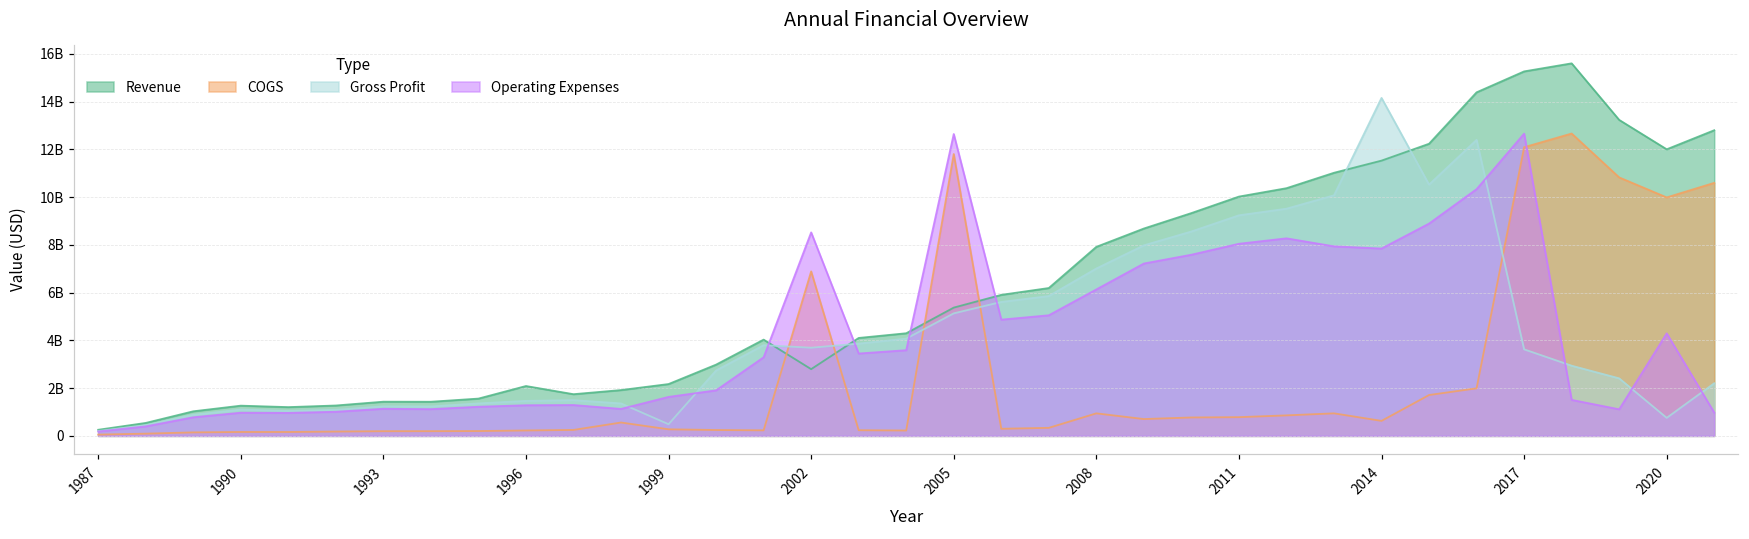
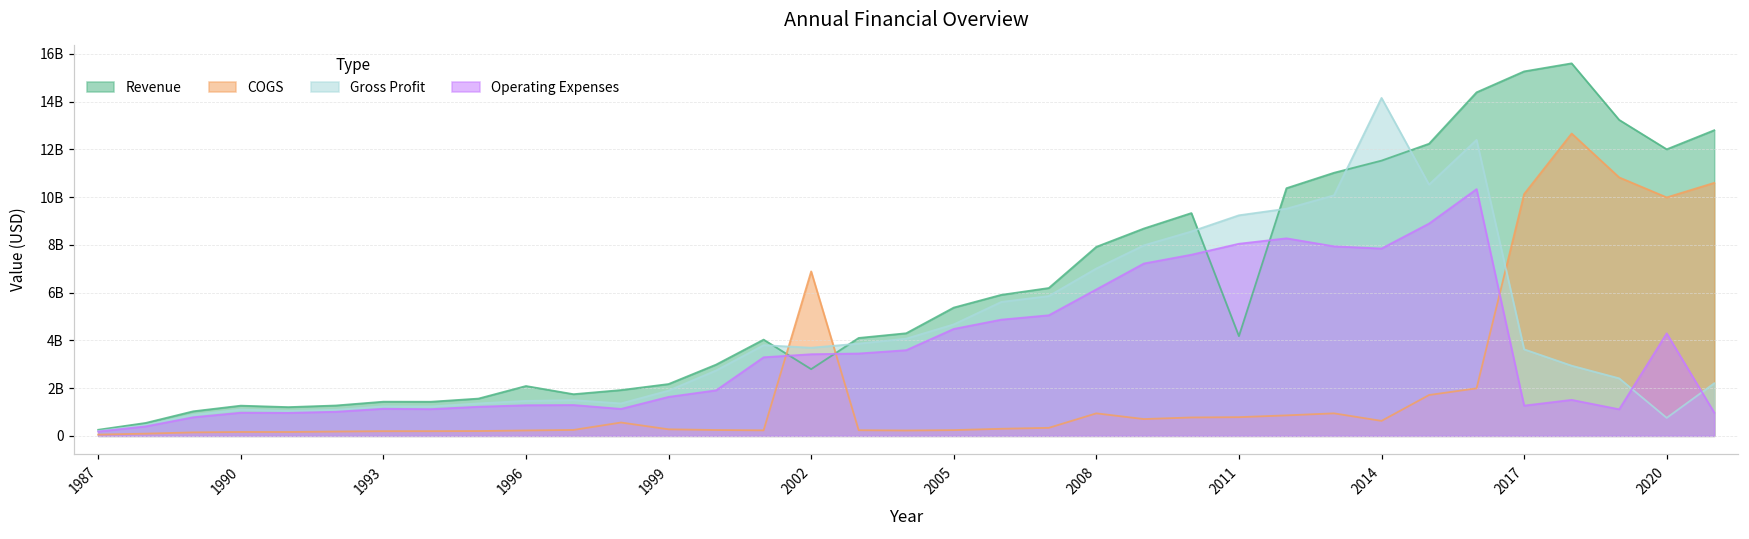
  {
    "Revenue": {
      "1990": 1300000000,
      "1993": 1400000000,
      "1996": 2100000000,
      "1999": 2200000000,
      "2002": 2800000000,
      "2005": 5400000000,
      "2008": 7900000000,
-     "2011": 10000000000,
+     "2011": 4200000000,
      "2014": 11500000000,
      "2017": 15300000000,
      "2020": 12000000000
    },
    "COGS": {
      "1987": 100000000,
      "1990": 200000000,
      "1993": 200000000,
      "1996": 200000000,
      "1999": 300000000,
      "2002": 6900000000,
-     "2005": 11800000000,
+     "2005": 200000000,
      "2008": 900000000,
      "2011": 800000000,
      "2014": 600000000,
-     "2017": 12100000000,
+     "2017": 10100000000,
      "2020": 10000000000
    },
    "Gross Profit": {
      "1990": 1100000000,
      "1996": 1500000000,
-     "1999": 500000000,
+     "1999": 1900000000,
      "2002": 3700000000,
-     "2005": 5100000000,
+     "2005": 4700000000,
      "2008": 7000000000,
      "2011": 9200000000,
      "2014": 14200000000,
      "2017": 3600000000,
      "2020": 800000000
    },
    "Operating Expenses": {
      "1990": 1000000000,
      "1996": 1300000000,
      "1999": 1600000000,
-     "2002": 8500000000,
-     "2005": 12600000000,
+     "2002": 3400000000,
+     "2005": 4500000000,
      "2008": 6100000000,
      "2011": 8000000000,
      "2014": 7800000000,
-     "2017": 12700000000,
+     "2017": 1300000000,
      "2020": 4300000000
    }
  }
